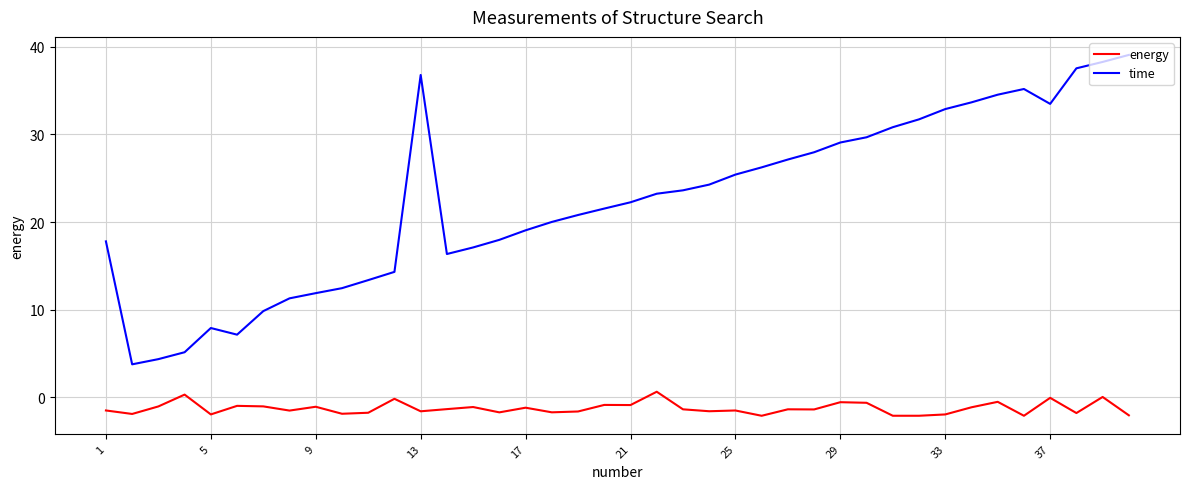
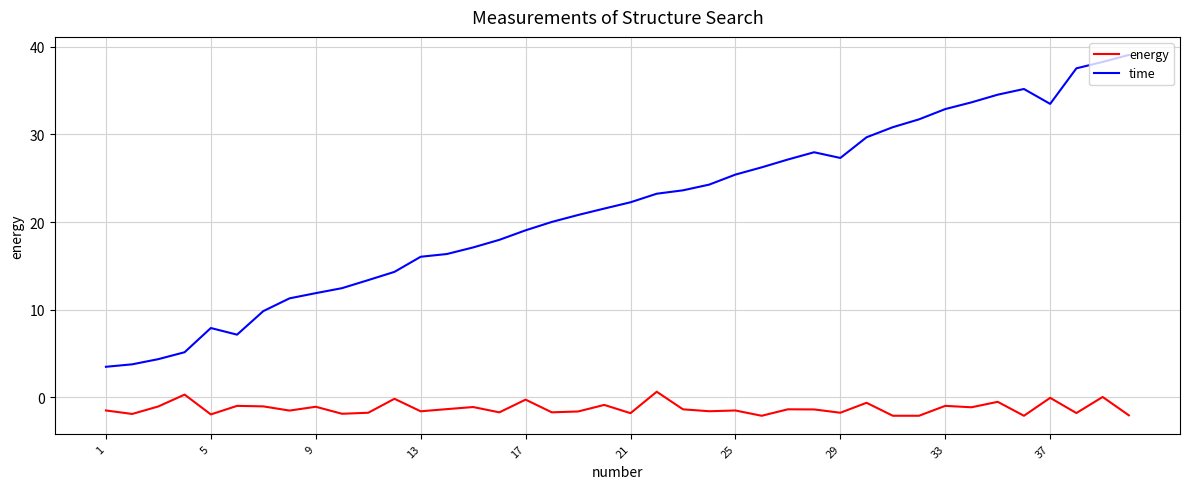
  {
    "energy": {
      "1": -2,
      "5": -2,
      "9": -1,
      "13": -2,
-     "17": -1,
-     "21": -1,
+     "17": 0,
+     "21": -2,
      "25": -2,
-     "29": -1,
-     "33": -2,
+     "29": -2,
+     "33": -1,
      "37": 0
    },
    "time": {
-     "1": 18,
+     "1": 3,
      "5": 8,
      "9": 12,
-     "13": 37,
+     "13": 16,
      "17": 19,
      "21": 22,
      "25": 25,
-     "29": 29,
+     "29": 27,
      "33": 33,
      "37": 33
    }
  }
